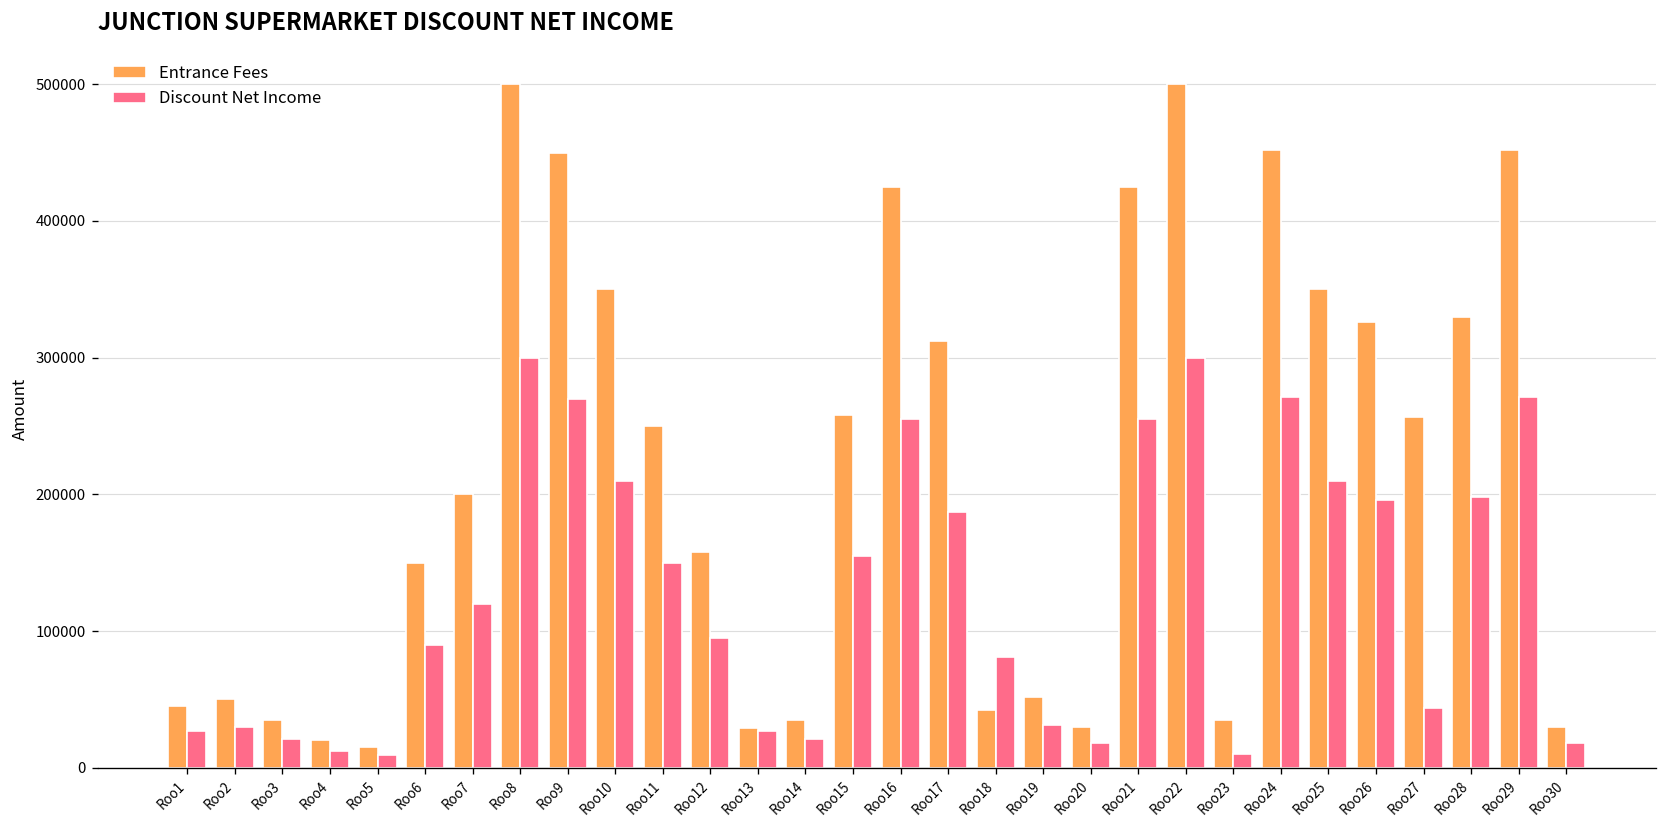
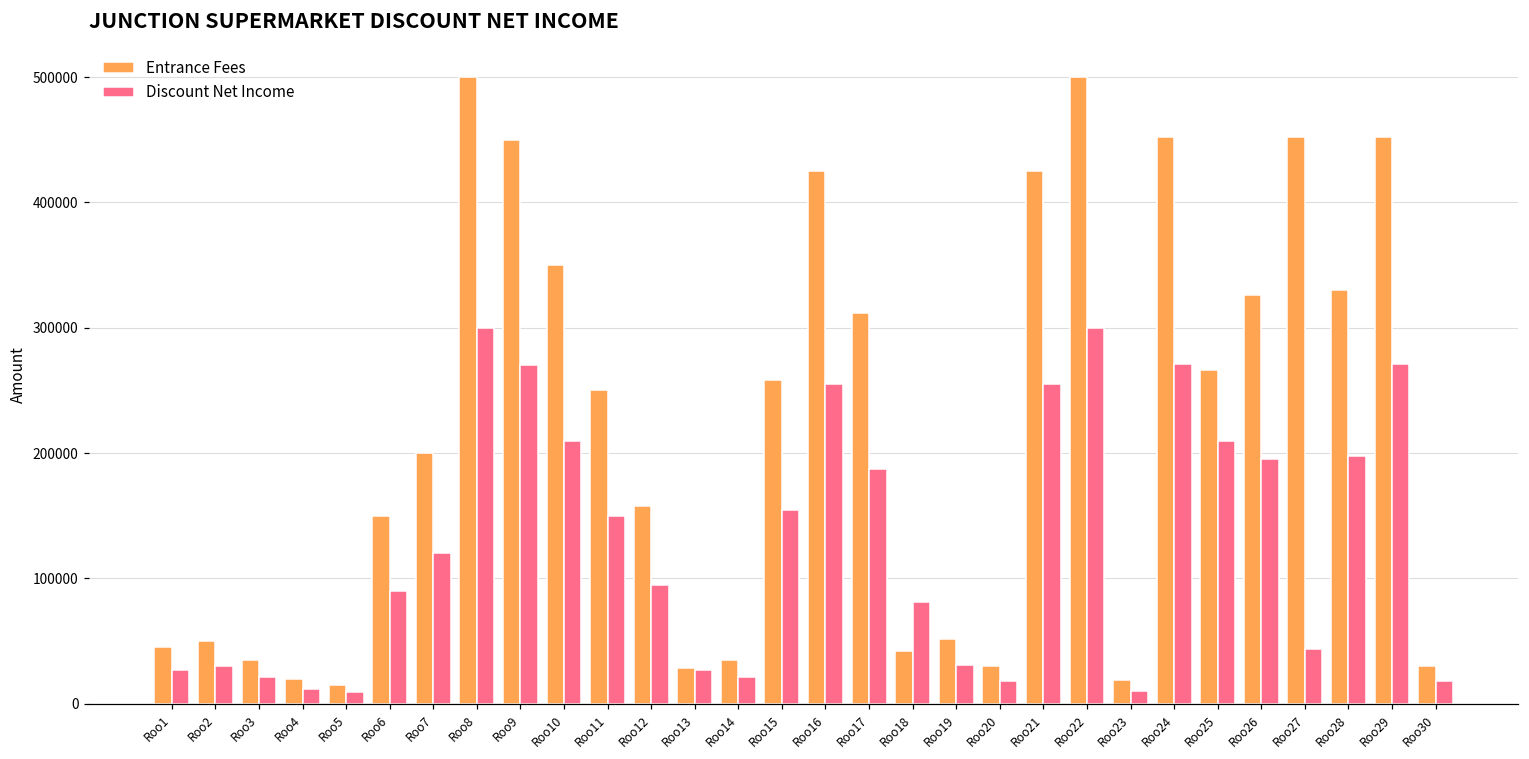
  {
    "Entrance Fees": {
      "Roo1": 45000,
      "Roo2": 50000,
      "Roo3": 35000,
      "Roo4": 20000,
      "Roo5": 15000,
      "Roo6": 150000,
      "Roo7": 200000,
      "Roo8": 500000,
      "Roo9": 450000,
      "Roo10": 350000,
      "Roo11": 250000,
      "Roo12": 158000,
      "Roo13": 29000,
      "Roo14": 35000,
      "Roo15": 258000,
      "Roo16": 425000,
      "Roo17": 312000,
      "Roo18": 42000,
      "Roo19": 52000,
      "Roo20": 30000,
      "Roo21": 425000,
      "Roo22": 500000,
-     "Roo23": 35000,
+     "Roo23": 19000,
      "Roo24": 452000,
-     "Roo25": 350000,
+     "Roo25": 267000,
      "Roo26": 326000,
-     "Roo27": 257000,
+     "Roo27": 452000,
      "Roo28": 330000,
      "Roo29": 452000,
      "Roo30": 30000
    },
    "Discount Net Income": {
      "Roo1": 27000,
      "Roo2": 30000,
      "Roo3": 21000,
      "Roo4": 12000,
      "Roo5": 9000,
      "Roo6": 90000,
      "Roo7": 120000,
      "Roo8": 300000,
      "Roo9": 270000,
      "Roo10": 210000,
      "Roo11": 150000,
      "Roo12": 95000,
      "Roo13": 27000,
      "Roo14": 21000,
      "Roo15": 155000,
      "Roo16": 255000,
      "Roo17": 187000,
      "Roo18": 81000,
      "Roo19": 31000,
      "Roo20": 18000,
      "Roo21": 255000,
      "Roo22": 300000,
      "Roo23": 10000,
      "Roo24": 271000,
      "Roo25": 210000,
      "Roo26": 195000,
      "Roo27": 44000,
      "Roo28": 198000,
      "Roo29": 271000,
      "Roo30": 18000
    }
  }
